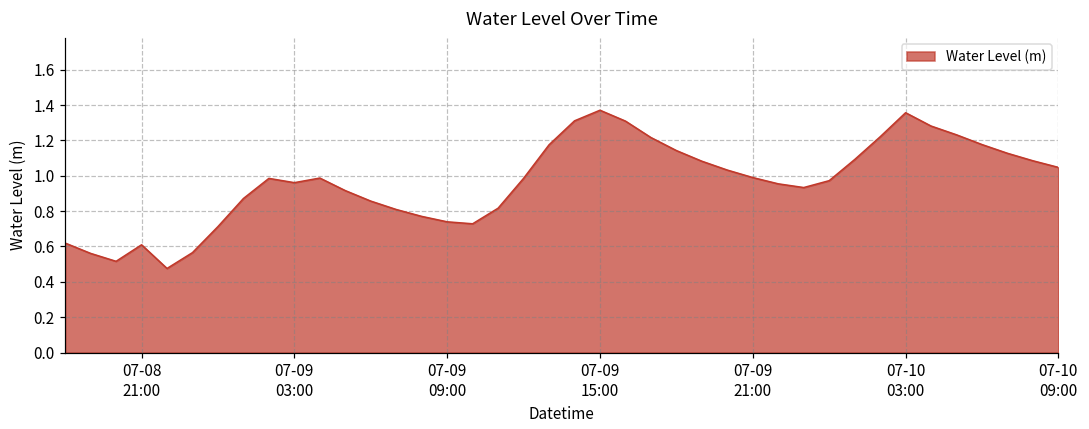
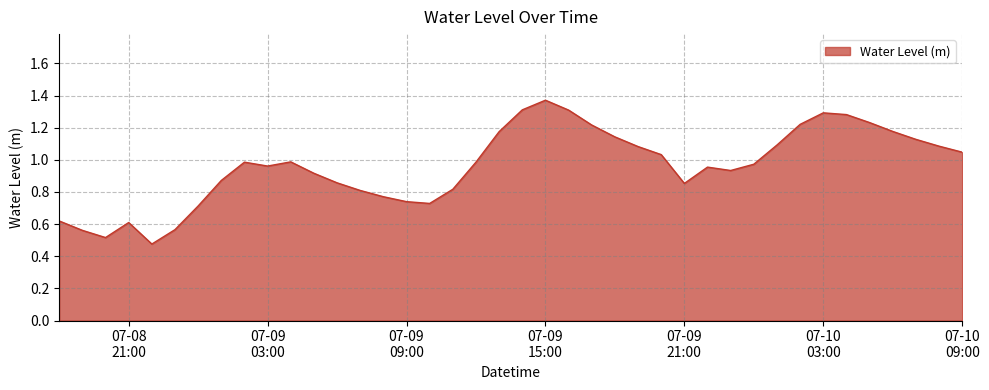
  {
    "07-08 21:00": 0.61,
    "07-09 03:00": 0.96,
    "07-09 09:00": 0.74,
    "07-09 15:00": 1.37,
-   "07-09 21:00": 0.99,
-   "07-10 03:00": 1.36,
+   "07-09 21:00": 0.85,
+   "07-10 03:00": 1.29,
    "07-10 09:00": 1.05
  }
